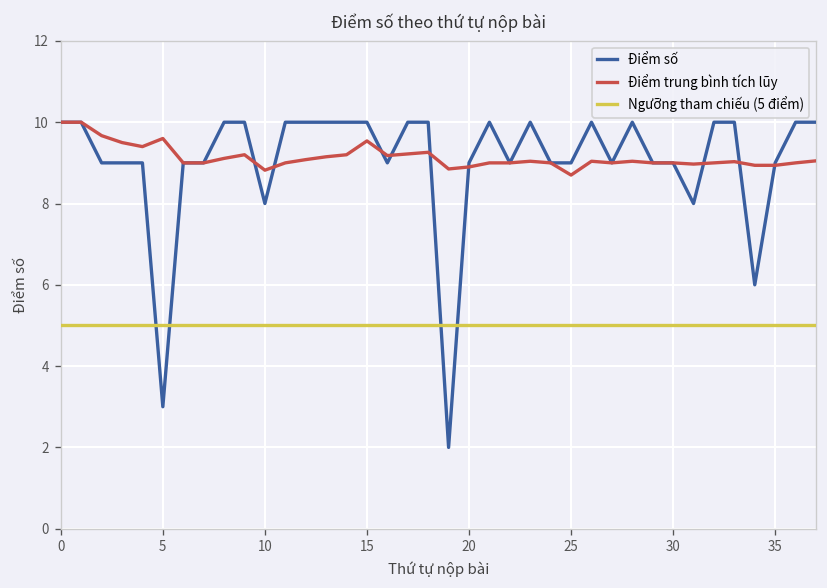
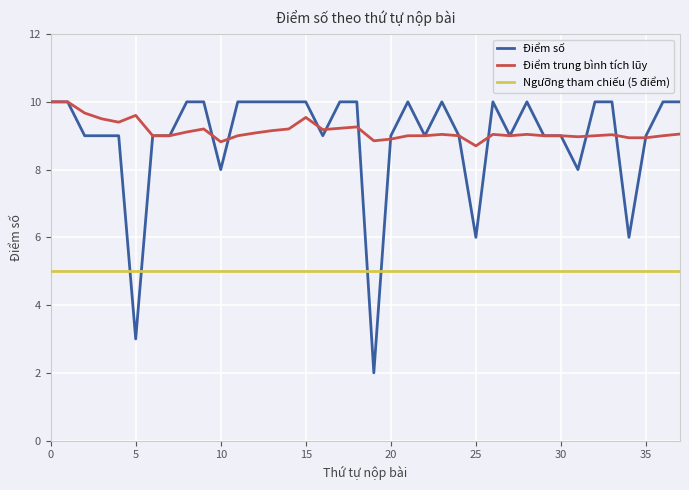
  {
    "Điểm số": {
      "5": 3,
      "10": 8,
      "15": 10,
      "20": 9,
-     "25": 9
+     "25": 6
    },
    "Điểm trung bình tích lũy": {
      "5": 9.6,
      "10": 8.8,
      "15": 9.5,
      "20": 8.9,
      "25": 8.7
    },
    "Ngưỡng tham chiếu (5 điểm)": {
      "0": 5,
      "5": 5,
      "10": 5,
      "15": 5,
      "20": 5,
      "25": 5,
      "30": 5,
      "35": 5
    }
  }
